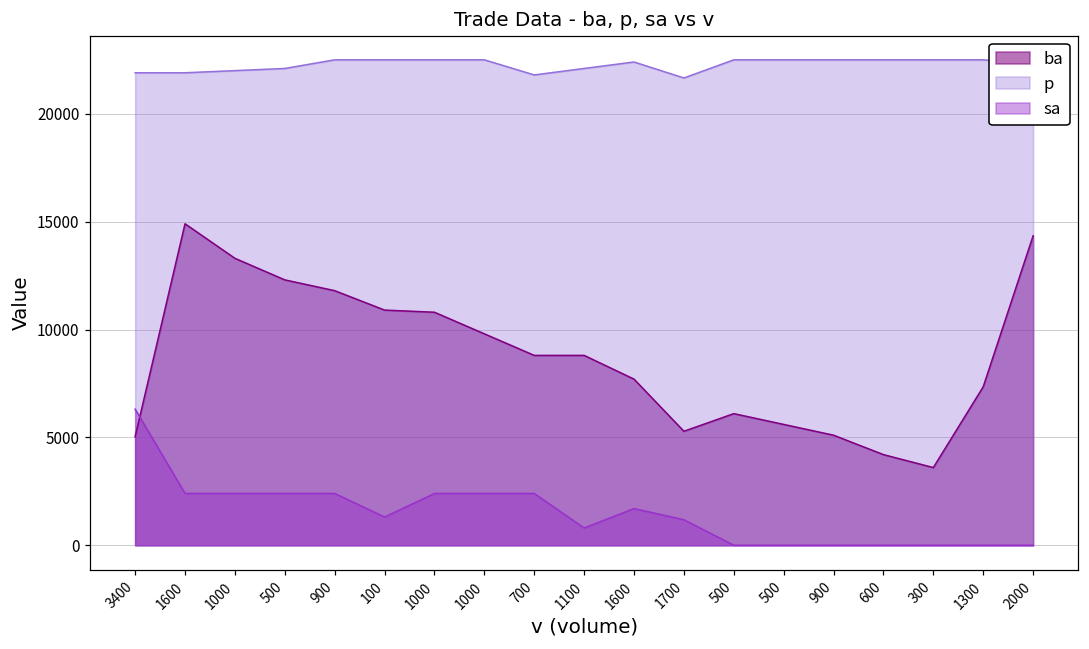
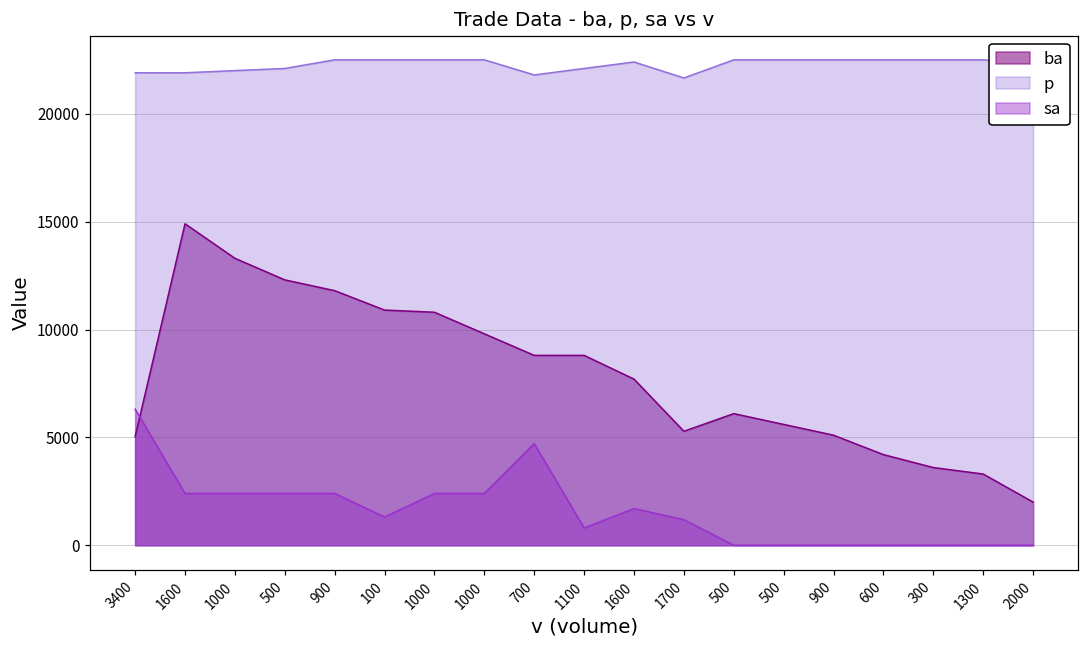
  {
    "ba": {
      "3400": 5000,
      "100": 10900,
      "700": 8800,
      "1100": 8800,
      "1700": 5300,
      "600": 4200,
      "300": 3600,
-     "1300": 7300,
-     "2000": 14300
+     "1300": 3300,
+     "2000": 2000
    },
    "p": {
      "3400": 21900,
      "100": 22500,
      "700": 21800,
      "1100": 22100,
      "1700": 21700,
      "600": 22500,
      "300": 22500,
      "1300": 22500
    },
    "sa": {
      "3400": 6300,
      "100": 1300,
-     "700": 2400,
+     "700": 4700,
      "1100": 800,
      "1700": 1200,
      "600": 0,
      "300": 0,
      "1300": 0,
      "2000": 0
    }
  }
